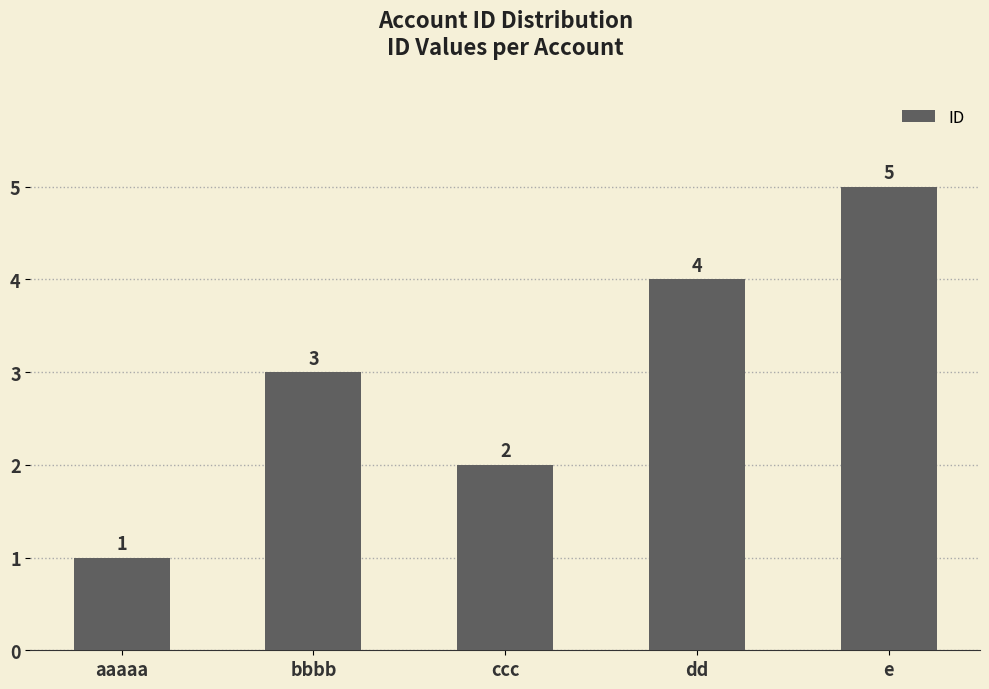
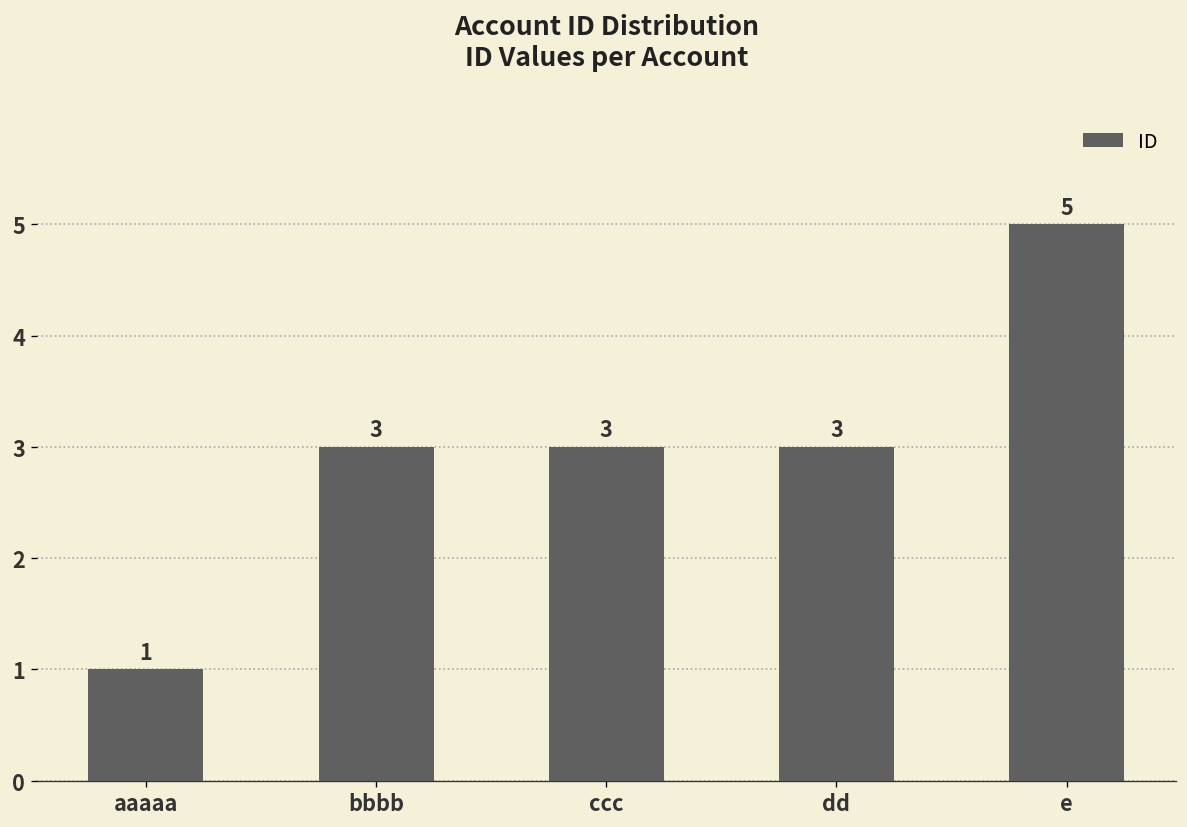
  {
    "aaaaa": 1,
    "bbbb": 3,
-   "ccc": 2,
-   "dd": 4,
+   "ccc": 3,
+   "dd": 3,
    "e": 5
  }
